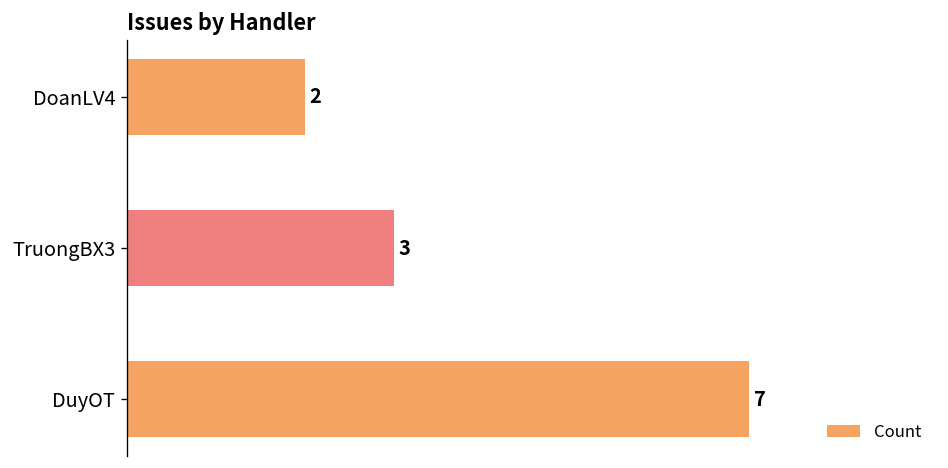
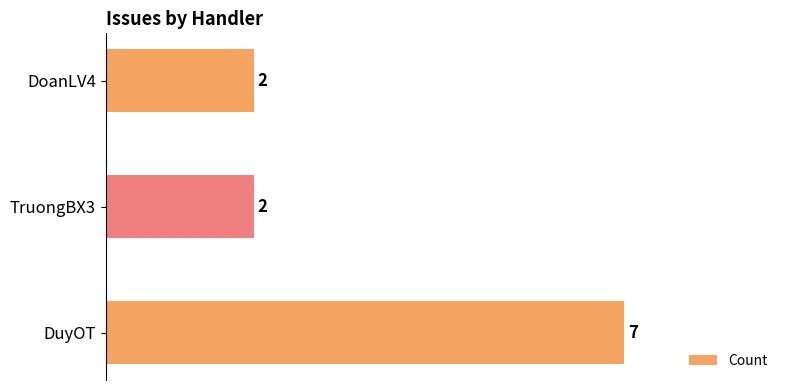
  {
    "DoanLV4": 2,
-   "TruongBX3": 3,
+   "TruongBX3": 2,
    "DuyOT": 7
  }
